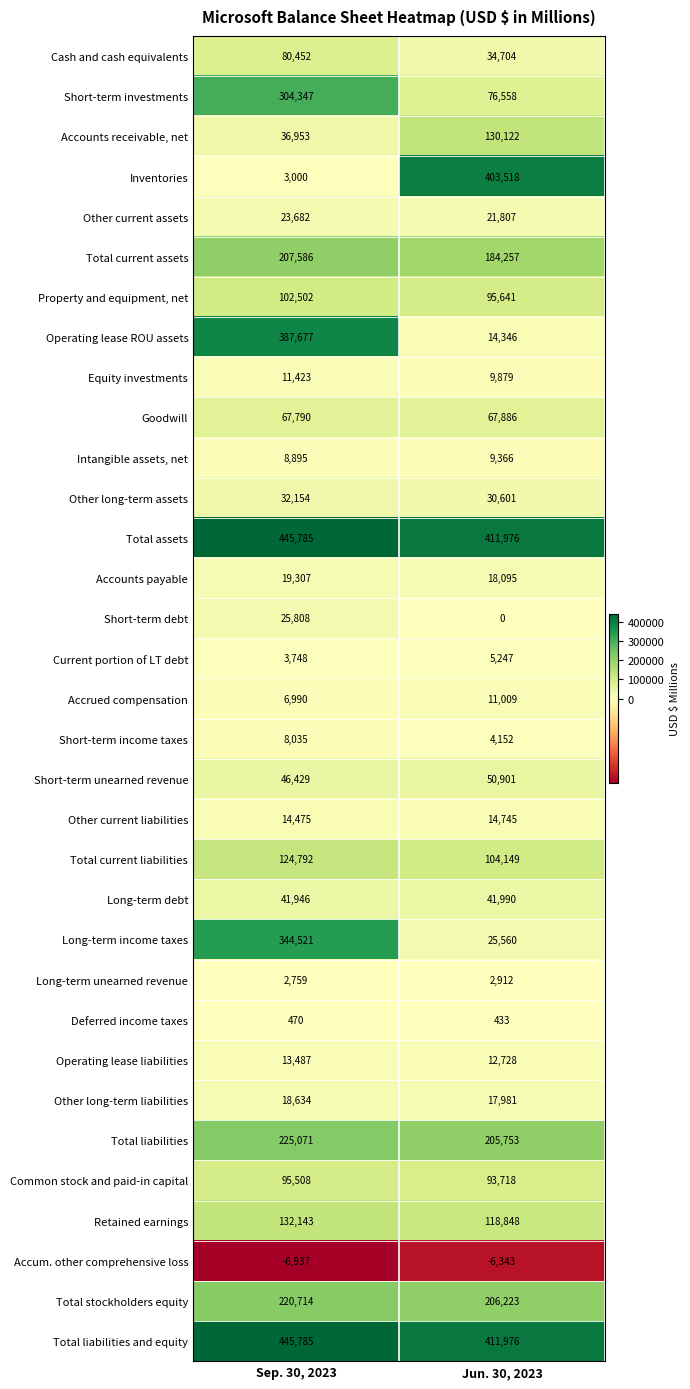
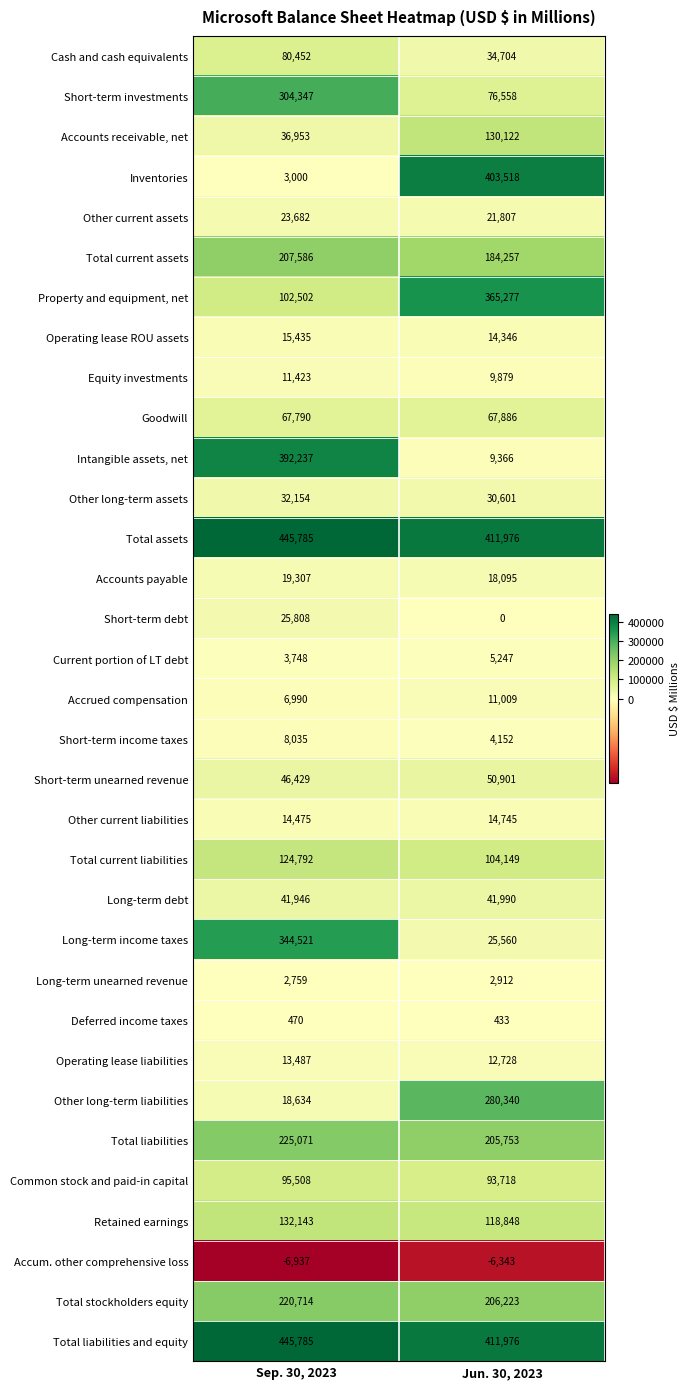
  {
    "Cash and cash equivalents": {
      "Sep. 30, 2023": "80,452",
      "Jun. 30, 2023": "34,704"
    },
    "Short-term investments": {
      "Sep. 30, 2023": "304,347",
      "Jun. 30, 2023": "76,558"
    },
    "Accounts receivable, net": {
      "Sep. 30, 2023": "36,953",
      "Jun. 30, 2023": "130,122"
    },
    "Inventories": {
      "Sep. 30, 2023": "3,000",
      "Jun. 30, 2023": "403,518"
    },
    "Other current assets": {
      "Sep. 30, 2023": "23,682",
      "Jun. 30, 2023": "21,807"
    },
    "Total current assets": {
      "Sep. 30, 2023": "207,586",
      "Jun. 30, 2023": "184,257"
    },
    "Property and equipment, net": {
      "Sep. 30, 2023": "102,502",
-     "Jun. 30, 2023": "95,641"
+     "Jun. 30, 2023": "365,277"
    },
    "Operating lease ROU assets": {
-     "Sep. 30, 2023": "387,677",
+     "Sep. 30, 2023": "15,435",
      "Jun. 30, 2023": "14,346"
    },
    "Equity investments": {
      "Sep. 30, 2023": "11,423",
      "Jun. 30, 2023": "9,879"
    },
    "Goodwill": {
      "Sep. 30, 2023": "67,790",
      "Jun. 30, 2023": "67,886"
    },
    "Intangible assets, net": {
-     "Sep. 30, 2023": "8,895",
+     "Sep. 30, 2023": "392,237",
      "Jun. 30, 2023": "9,366"
    },
    "Other long-term assets": {
      "Sep. 30, 2023": "32,154",
      "Jun. 30, 2023": "30,601"
    },
    "Total assets": {
      "Sep. 30, 2023": "445,785",
      "Jun. 30, 2023": "411,976"
    },
    "Accounts payable": {
      "Sep. 30, 2023": "19,307",
      "Jun. 30, 2023": "18,095"
    },
    "Short-term debt": {
      "Sep. 30, 2023": "25,808",
      "Jun. 30, 2023": "0"
    },
    "Current portion of LT debt": {
      "Sep. 30, 2023": "3,748",
      "Jun. 30, 2023": "5,247"
    },
    "Accrued compensation": {
      "Sep. 30, 2023": "6,990",
      "Jun. 30, 2023": "11,009"
    },
    "Short-term income taxes": {
      "Sep. 30, 2023": "8,035",
      "Jun. 30, 2023": "4,152"
    },
    "Short-term unearned revenue": {
      "Sep. 30, 2023": "46,429",
      "Jun. 30, 2023": "50,901"
    },
    "Other current liabilities": {
      "Sep. 30, 2023": "14,475",
      "Jun. 30, 2023": "14,745"
    },
    "Total current liabilities": {
      "Sep. 30, 2023": "124,792",
      "Jun. 30, 2023": "104,149"
    },
    "Long-term debt": {
      "Sep. 30, 2023": "41,946",
      "Jun. 30, 2023": "41,990"
    },
    "Long-term income taxes": {
      "Sep. 30, 2023": "344,521",
      "Jun. 30, 2023": "25,560"
    },
    "Long-term unearned revenue": {
      "Sep. 30, 2023": "2,759",
      "Jun. 30, 2023": "2,912"
    },
    "Deferred income taxes": {
      "Sep. 30, 2023": "470",
      "Jun. 30, 2023": "433"
    },
    "Operating lease liabilities": {
      "Sep. 30, 2023": "13,487",
      "Jun. 30, 2023": "12,728"
    },
    "Other long-term liabilities": {
      "Sep. 30, 2023": "18,634",
-     "Jun. 30, 2023": "17,981"
+     "Jun. 30, 2023": "280,340"
    },
    "Total liabilities": {
      "Sep. 30, 2023": "225,071",
      "Jun. 30, 2023": "205,753"
    },
    "Common stock and paid-in capital": {
      "Sep. 30, 2023": "95,508",
      "Jun. 30, 2023": "93,718"
    },
    "Retained earnings": {
      "Sep. 30, 2023": "132,143",
      "Jun. 30, 2023": "118,848"
    },
    "Accum. other comprehensive loss": {
      "Sep. 30, 2023": "-6,937",
      "Jun. 30, 2023": "-6,343"
    },
    "Total stockholders equity": {
      "Sep. 30, 2023": "220,714",
      "Jun. 30, 2023": "206,223"
    },
    "Total liabilities and equity": {
      "Sep. 30, 2023": "445,785",
      "Jun. 30, 2023": "411,976"
    }
  }
